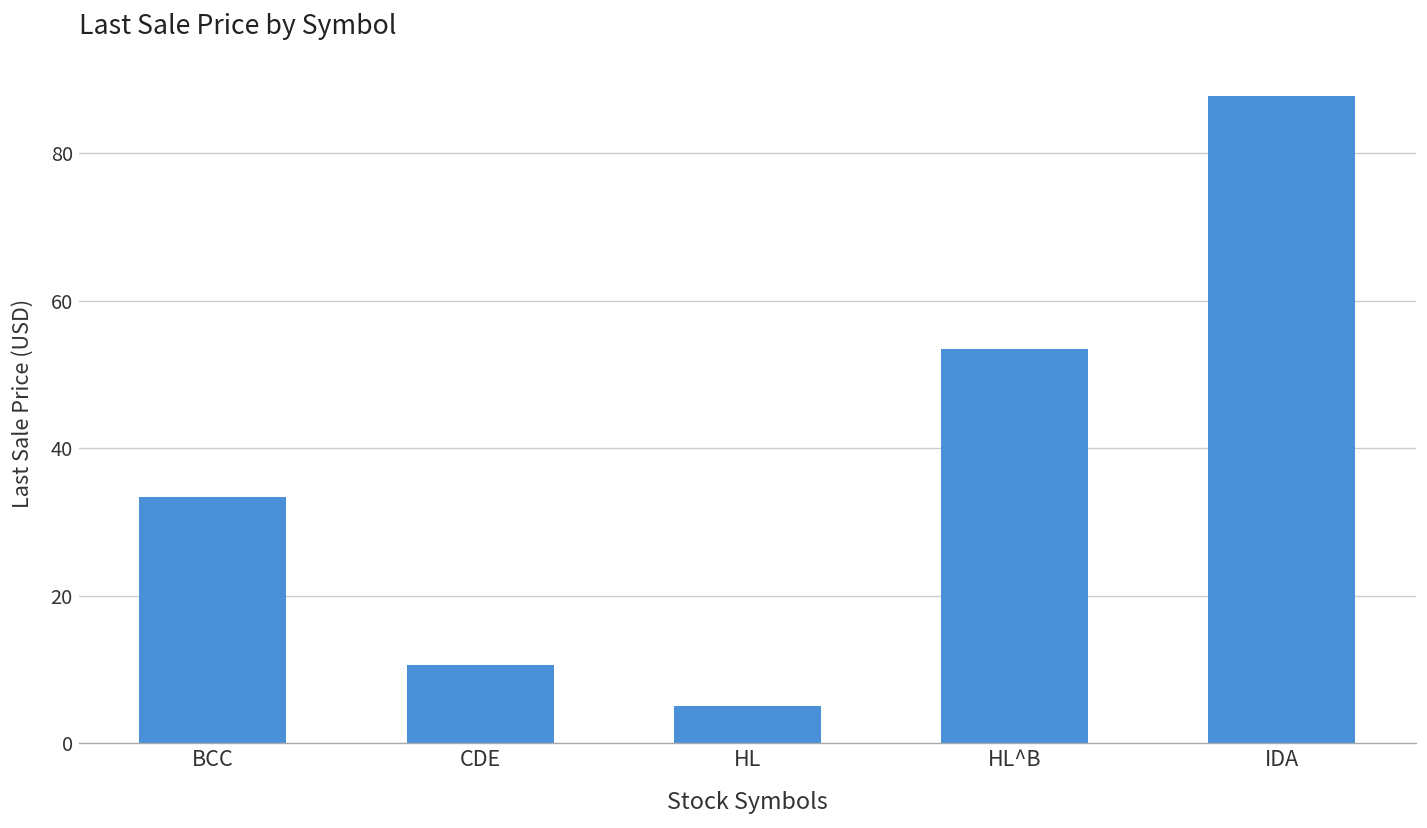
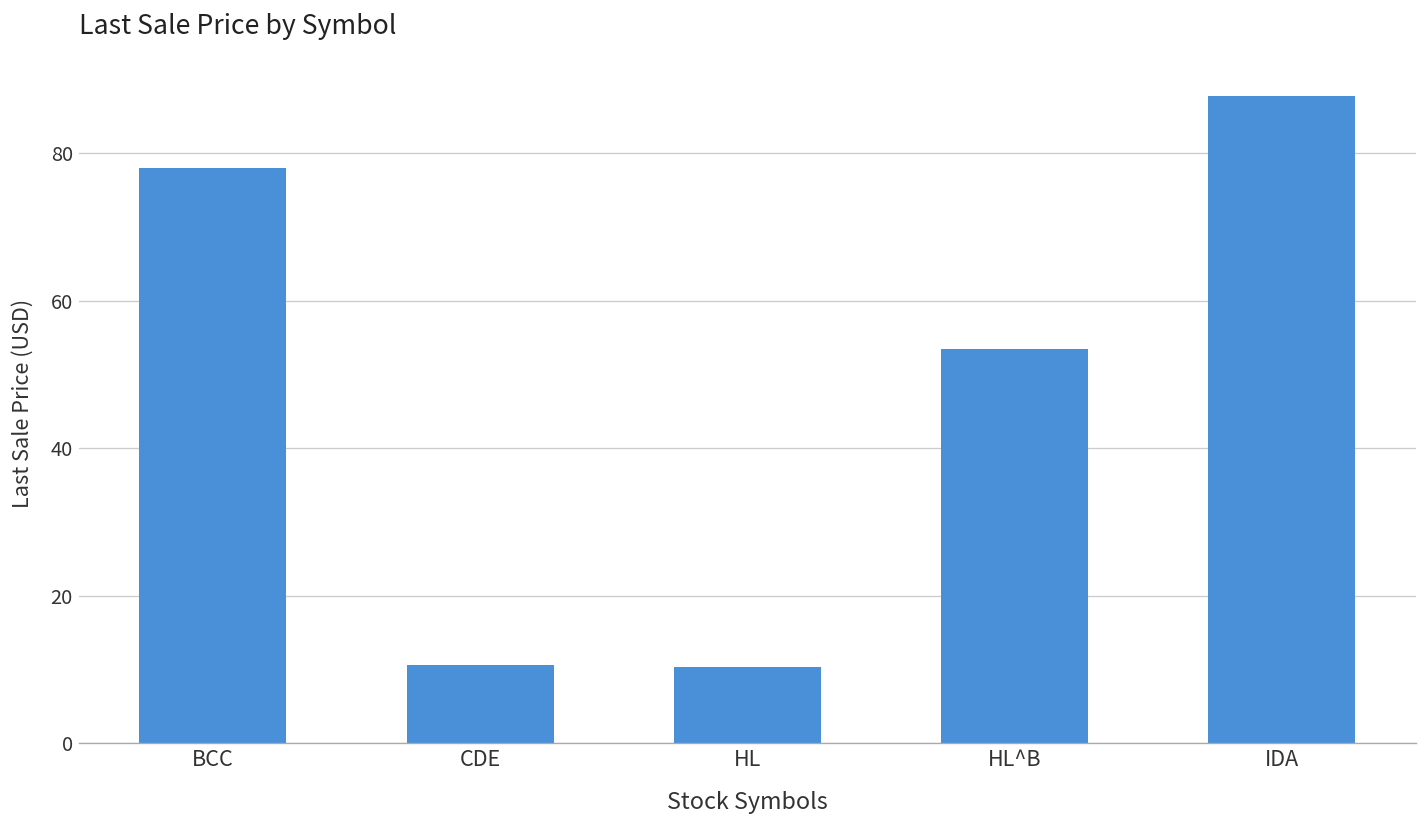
  {
-   "BCC": 33,
+   "BCC": 78,
    "CDE": 11,
-   "HL": 5,
+   "HL": 10,
    "HL^B": 54,
    "IDA": 88
  }
